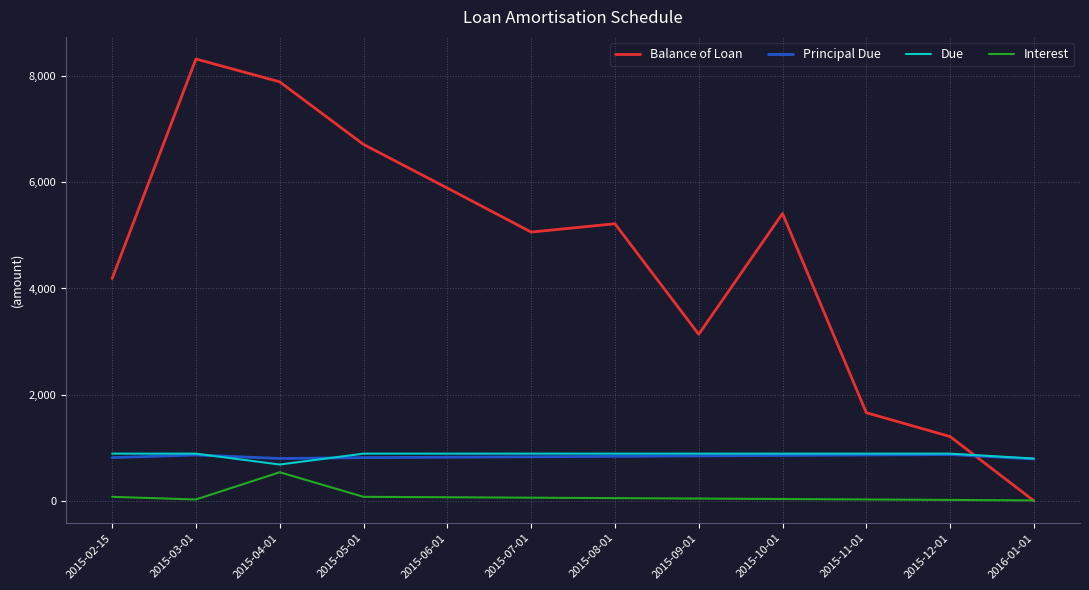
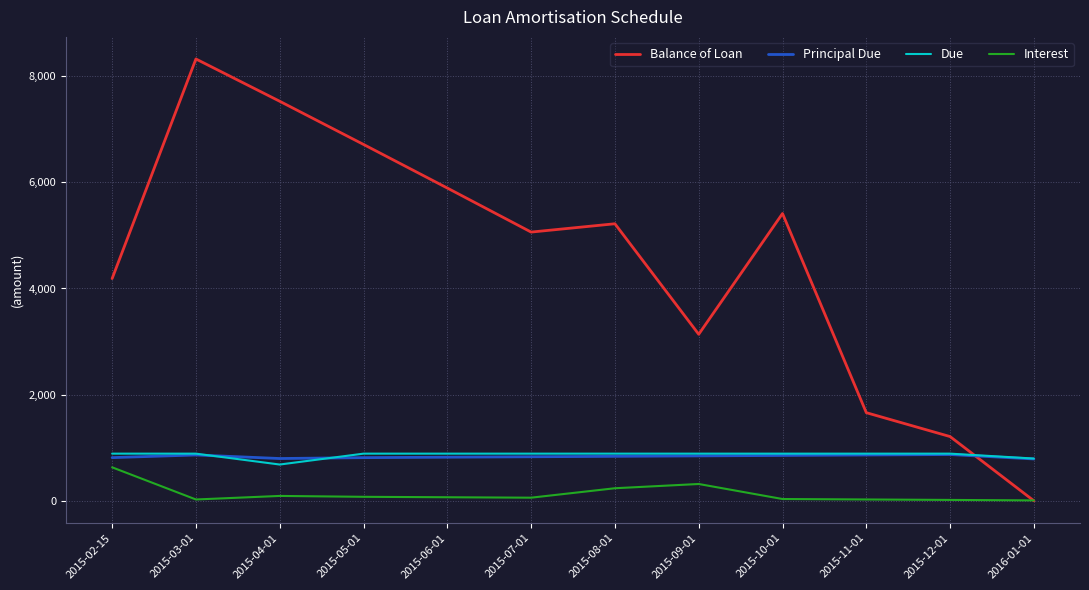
  {
    "Balance of Loan": {
      "2015-02-15": "4,200",
      "2015-03-01": "8,300",
-     "2015-04-01": "7,900",
+     "2015-04-01": "7,500",
      "2015-05-01": "6,700",
      "2015-06-01": "5,900",
      "2015-07-01": "5,100",
      "2015-08-01": "5,200",
      "2015-09-01": "3,100",
      "2015-10-01": "5,400",
      "2015-11-01": "1,700",
      "2015-12-01": "1,200"
    },
    "Principal Due": {
      "2015-02-15": "800",
      "2015-04-01": "800",
      "2015-05-01": "800",
      "2015-06-01": "800",
      "2015-07-01": "800",
      "2015-08-01": "800"
    },
    "Due": {
      "2015-02-15": "900",
      "2015-04-01": "700",
      "2015-05-01": "900",
      "2015-06-01": "900",
      "2015-07-01": "900",
      "2015-08-01": "900"
    },
    "Interest": {
-     "2015-02-15": "100",
+     "2015-02-15": "600",
      "2015-03-01": "0",
-     "2015-04-01": "500",
+     "2015-04-01": "100",
      "2015-05-01": "100",
      "2015-06-01": "100",
      "2015-07-01": "100",
-     "2015-08-01": "100",
-     "2015-09-01": "0",
+     "2015-08-01": "200",
+     "2015-09-01": "300",
      "2015-10-01": "0",
      "2015-11-01": "0",
      "2015-12-01": "0"
    }
  }
